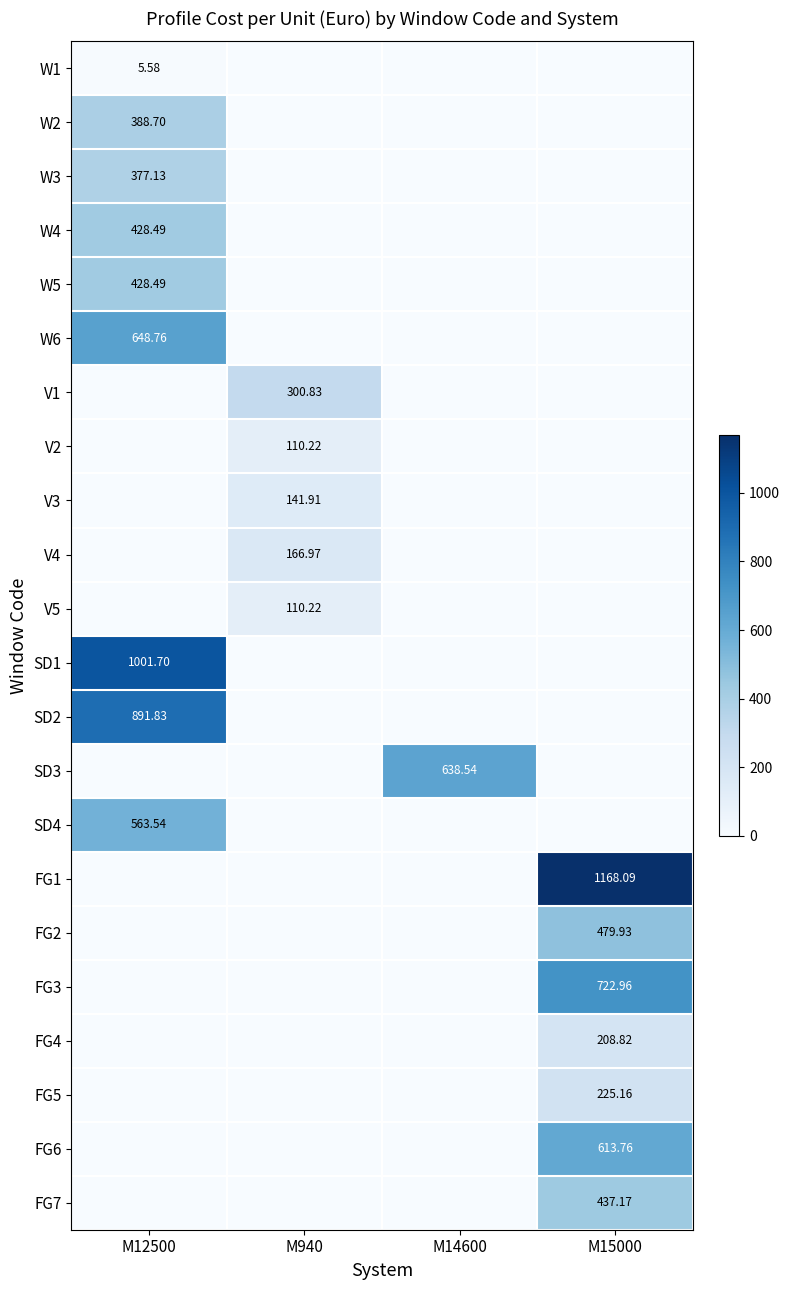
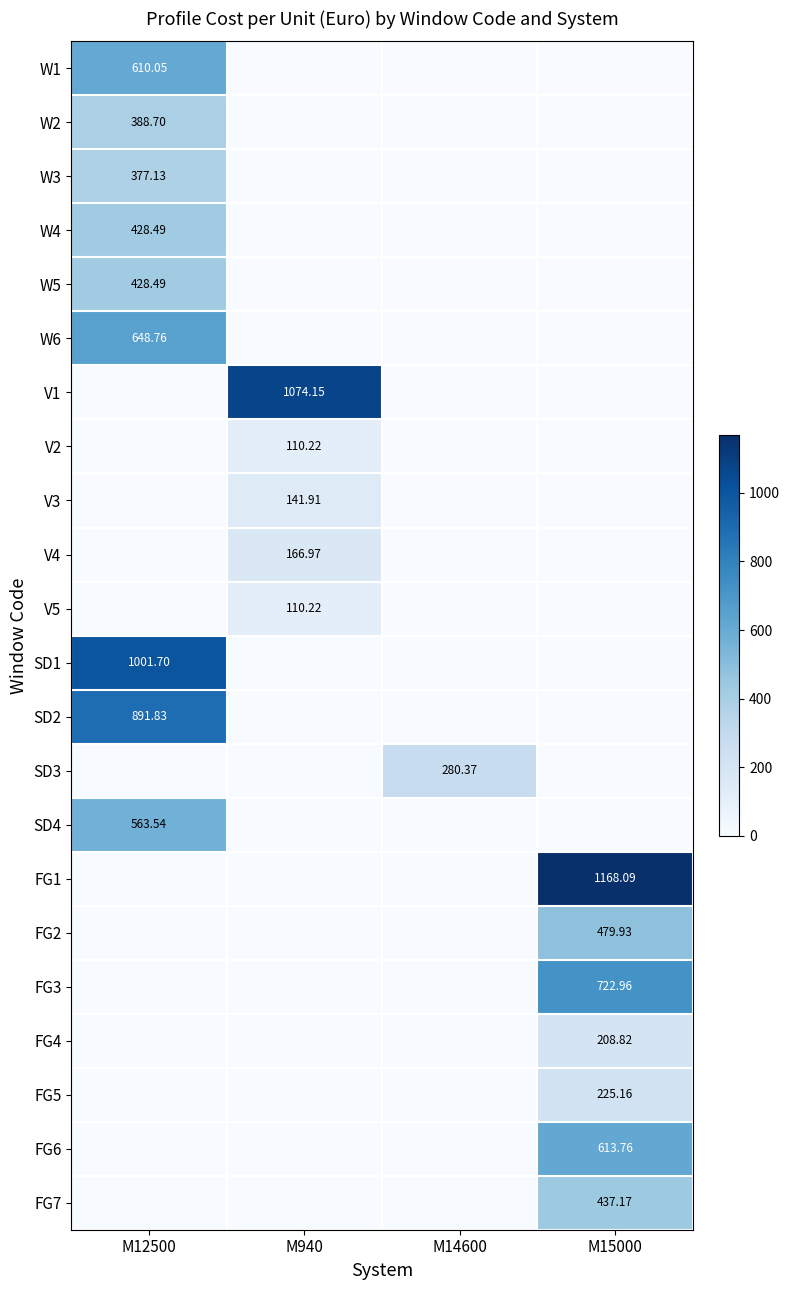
  {
    "W1": {
-     "M12500": 5.58
+     "M12500": 610.05
    },
    "W2": {
      "M12500": 388.70
    },
    "W3": {
      "M12500": 377.13
    },
    "W4": {
      "M12500": 428.49
    },
    "W5": {
      "M12500": 428.49
    },
    "W6": {
      "M12500": 648.76
    },
    "V1": {
-     "M940": 300.83
+     "M940": 1074.15
    },
    "V2": {
      "M940": 110.22
    },
    "V3": {
      "M940": 141.91
    },
    "V4": {
      "M940": 166.97
    },
    "V5": {
      "M940": 110.22
    },
    "SD1": {
      "M12500": 1001.70
    },
    "SD2": {
      "M12500": 891.83
    },
    "SD3": {
-     "M14600": 638.54
+     "M14600": 280.37
    },
    "SD4": {
      "M12500": 563.54
    },
    "FG1": {
      "M15000": 1168.09
    },
    "FG2": {
      "M15000": 479.93
    },
    "FG3": {
      "M15000": 722.96
    },
    "FG4": {
      "M15000": 208.82
    },
    "FG5": {
      "M15000": 225.16
    },
    "FG6": {
      "M15000": 613.76
    },
    "FG7": {
      "M15000": 437.17
    }
  }
